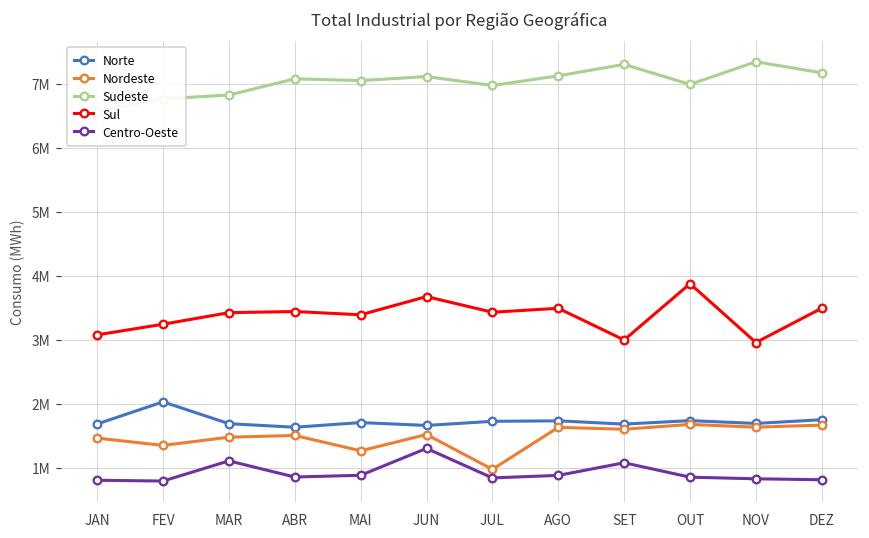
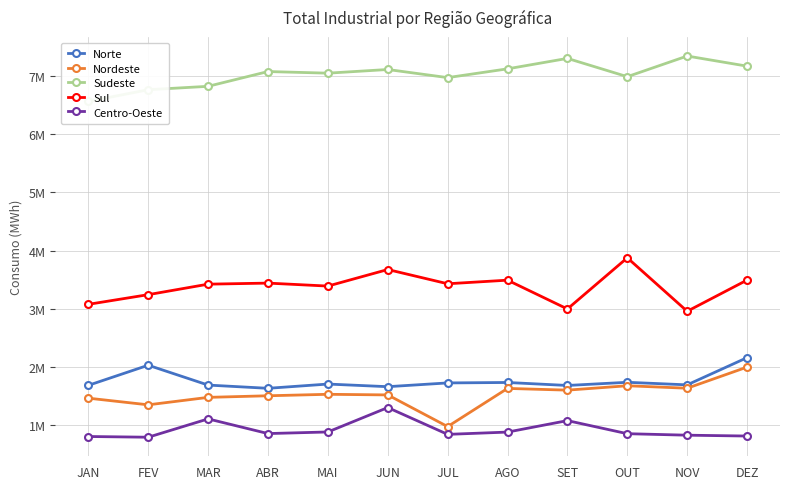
  {
    "Norte": {
      "JAN": 1700000,
      "FEV": 2000000,
      "MAR": 1700000,
      "ABR": 1600000,
      "MAI": 1700000,
      "JUN": 1700000,
      "JUL": 1700000,
      "AGO": 1700000,
      "SET": 1700000,
      "OUT": 1700000,
      "NOV": 1700000,
-     "DEZ": 1800000
+     "DEZ": 2200000
    },
    "Nordeste": {
      "JAN": 1500000,
      "FEV": 1300000,
      "MAR": 1500000,
      "ABR": 1500000,
-     "MAI": 1300000,
+     "MAI": 1500000,
      "JUN": 1500000,
      "JUL": 1000000,
      "AGO": 1600000,
      "SET": 1600000,
      "OUT": 1700000,
      "NOV": 1600000,
-     "DEZ": 1700000
+     "DEZ": 2000000
    },
    "Sudeste": {
      "MAR": 6800000,
      "ABR": 7100000,
      "MAI": 7000000,
      "JUN": 7100000,
      "JUL": 7000000,
      "AGO": 7100000,
      "SET": 7300000,
      "OUT": 7000000,
      "NOV": 7300000,
      "DEZ": 7200000
    },
    "Sul": {
      "JAN": 3100000,
      "FEV": 3200000,
      "MAR": 3400000,
      "ABR": 3400000,
      "MAI": 3400000,
      "JUN": 3700000,
      "JUL": 3400000,
      "AGO": 3500000,
      "SET": 3000000,
      "OUT": 3900000,
      "NOV": 3000000,
      "DEZ": 3500000
    },
    "Centro-Oeste": {
      "JAN": 800000,
      "FEV": 800000,
      "MAR": 1100000,
      "ABR": 900000,
      "MAI": 900000,
      "JUN": 1300000,
      "JUL": 800000,
      "AGO": 900000,
      "SET": 1100000,
      "OUT": 900000,
      "NOV": 800000,
      "DEZ": 800000
    }
  }
